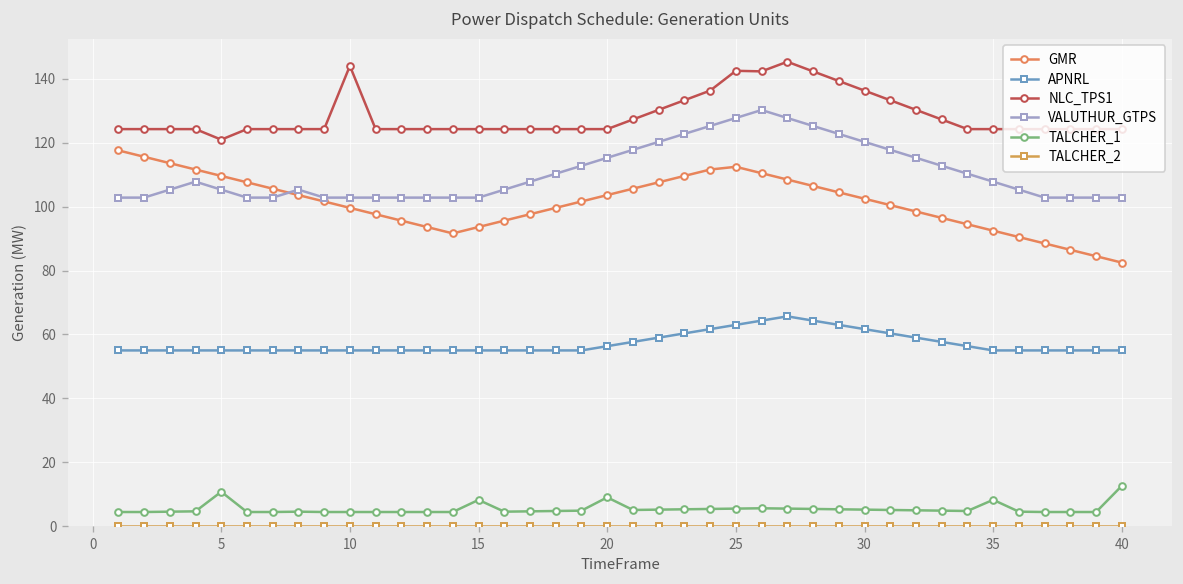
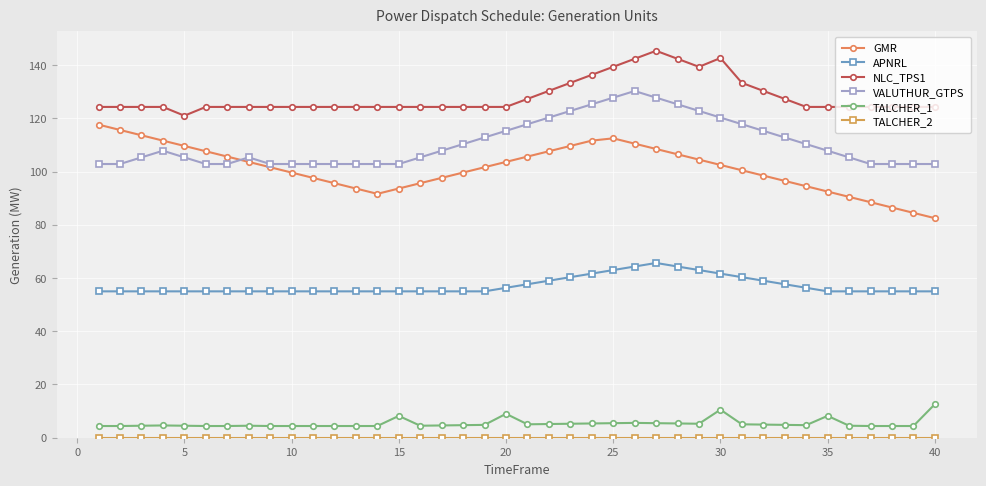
  {
    "NLC_TPS1": {
      "5": 121,
-     "10": 144,
+     "10": 124,
      "15": 124,
      "20": 124,
-     "25": 143,
-     "30": 136,
+     "25": 139,
+     "30": 143,
      "35": 124
    },
    "TALCHER_1": {
-     "5": 11,
+     "5": 5,
      "10": 4,
      "15": 8,
      "20": 9,
      "25": 5,
-     "30": 5,
+     "30": 11,
      "35": 8,
      "40": 13
    }
  }
